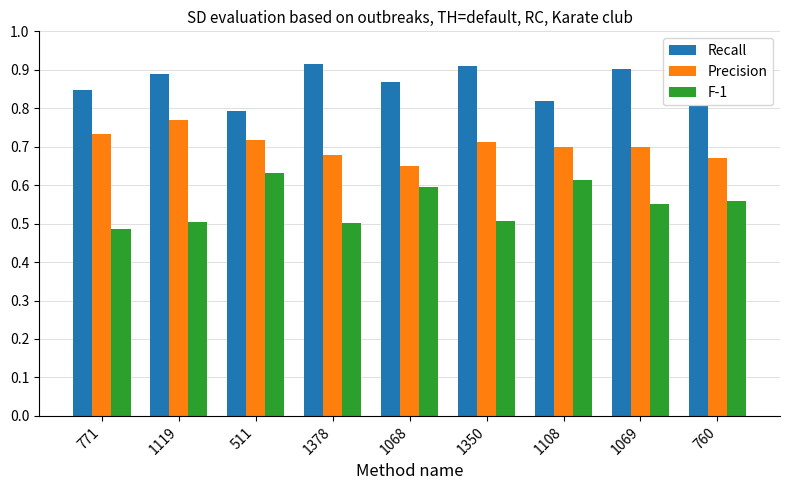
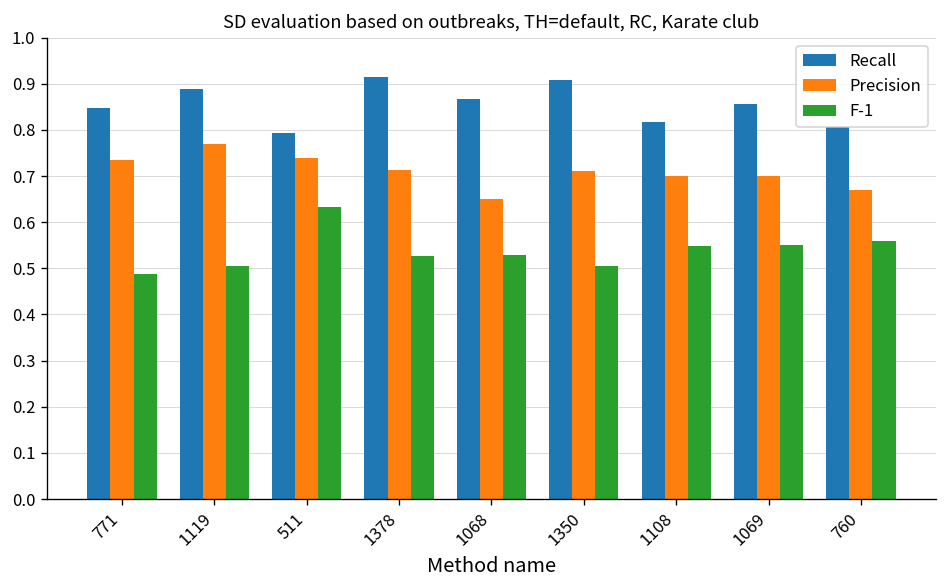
  {
    "Recall": {
      "771": 0.85,
      "1119": 0.89,
      "511": 0.79,
      "1378": 0.92,
      "1068": 0.87,
      "1350": 0.91,
      "1108": 0.82,
-     "1069": 0.90,
+     "1069": 0.86,
      "760": 0.81
    },
    "Precision": {
      "771": 0.73,
      "1119": 0.77,
-     "511": 0.72,
-     "1378": 0.68,
+     "511": 0.74,
+     "1378": 0.71,
      "1068": 0.65,
      "1350": 0.71,
      "1108": 0.70,
      "1069": 0.70,
      "760": 0.67
    },
    "F-1": {
      "771": 0.49,
      "1119": 0.50,
      "511": 0.63,
-     "1378": 0.50,
-     "1068": 0.60,
+     "1378": 0.53,
+     "1068": 0.53,
      "1350": 0.51,
-     "1108": 0.61,
+     "1108": 0.55,
      "1069": 0.55,
      "760": 0.56
    }
  }
